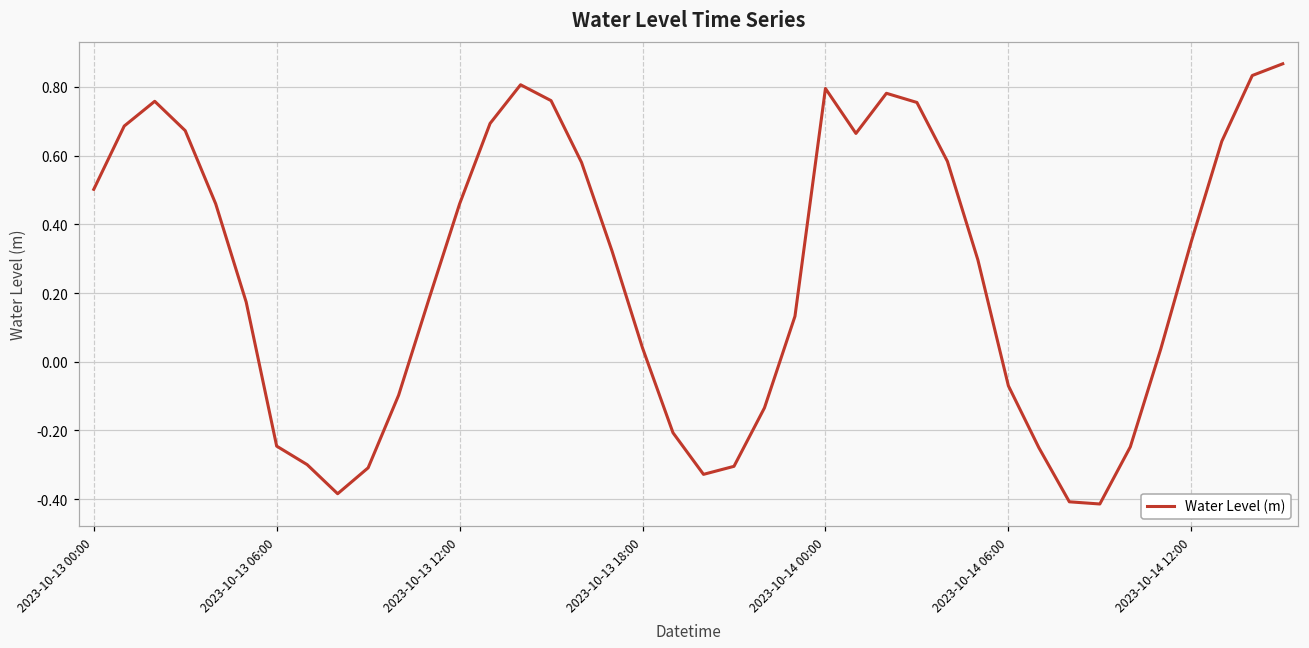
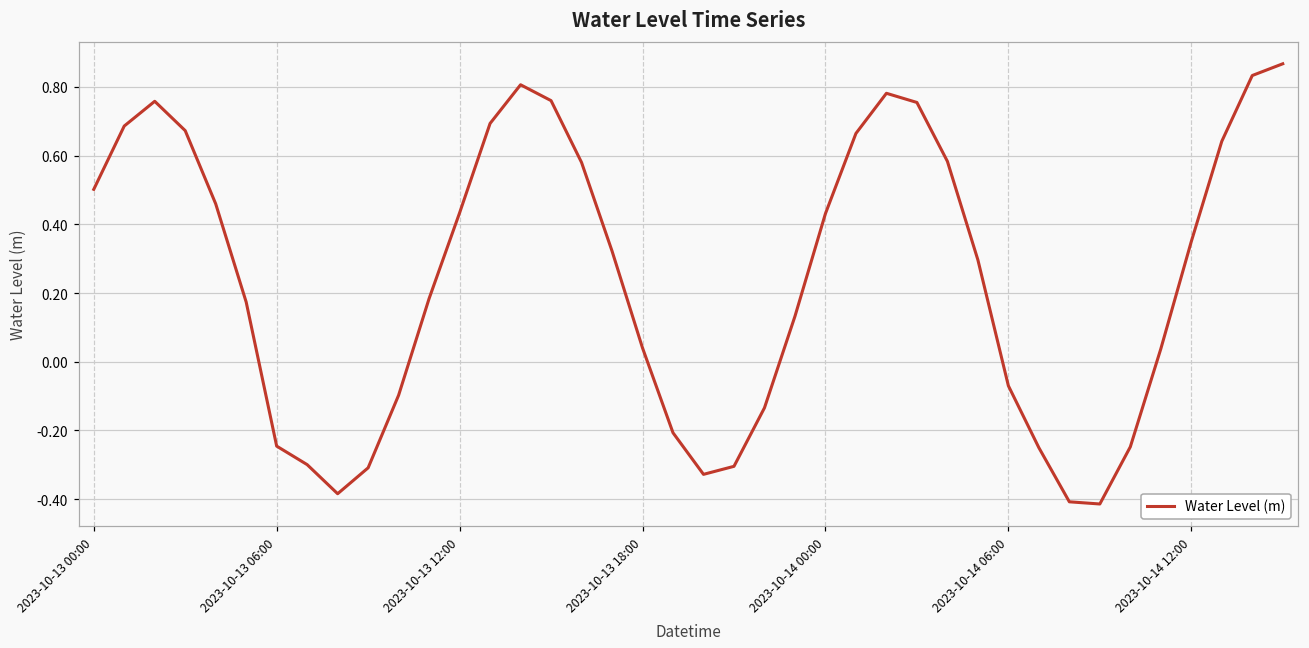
  {
    "2023-10-13 00:00": 0.50,
    "2023-10-13 06:00": -0.25,
-   "2023-10-13 12:00": 0.46,
+   "2023-10-13 12:00": 0.43,
    "2023-10-13 18:00": 0.04,
-   "2023-10-14 00:00": 0.80,
+   "2023-10-14 00:00": 0.43,
    "2023-10-14 06:00": -0.07,
    "2023-10-14 12:00": 0.35
  }
